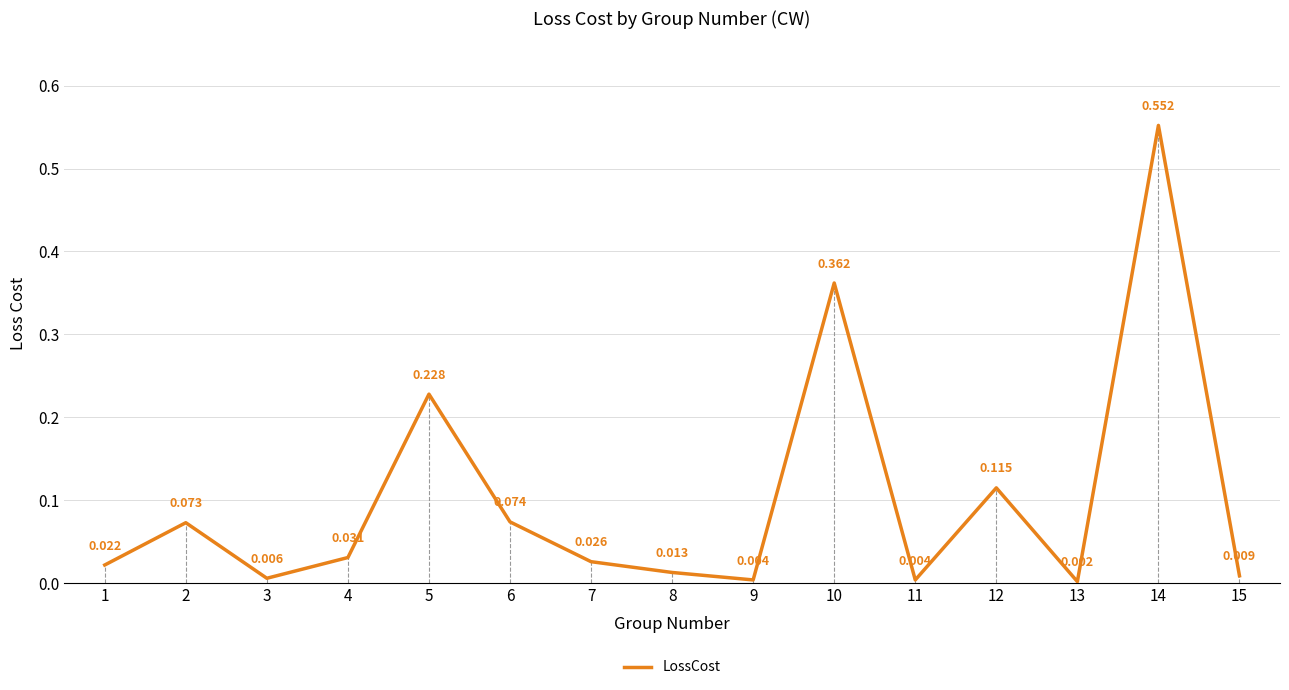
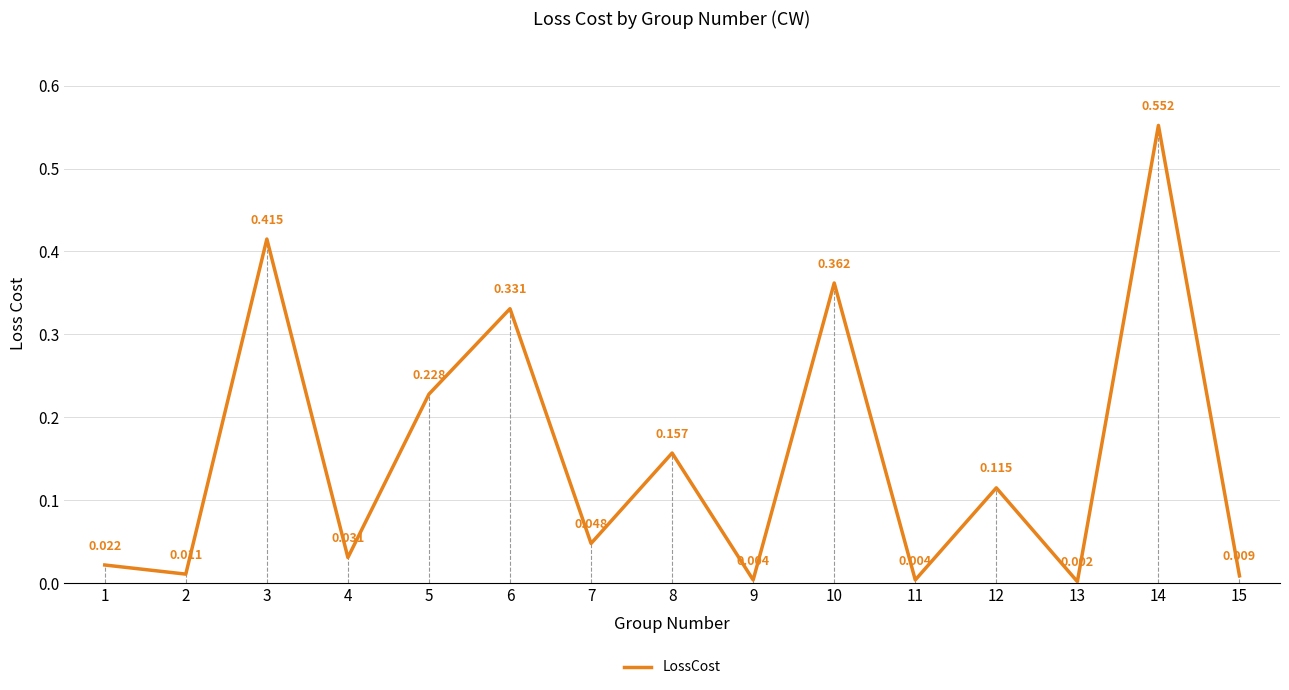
  {
    "LossCost": {
-     "2": 0.073,
-     "3": 0.006,
-     "6": 0.074,
-     "7": 0.026,
-     "8": 0.013
+     "2": 0.011,
+     "3": 0.415,
+     "6": 0.331,
+     "7": 0.048,
+     "8": 0.157
    }
  }
